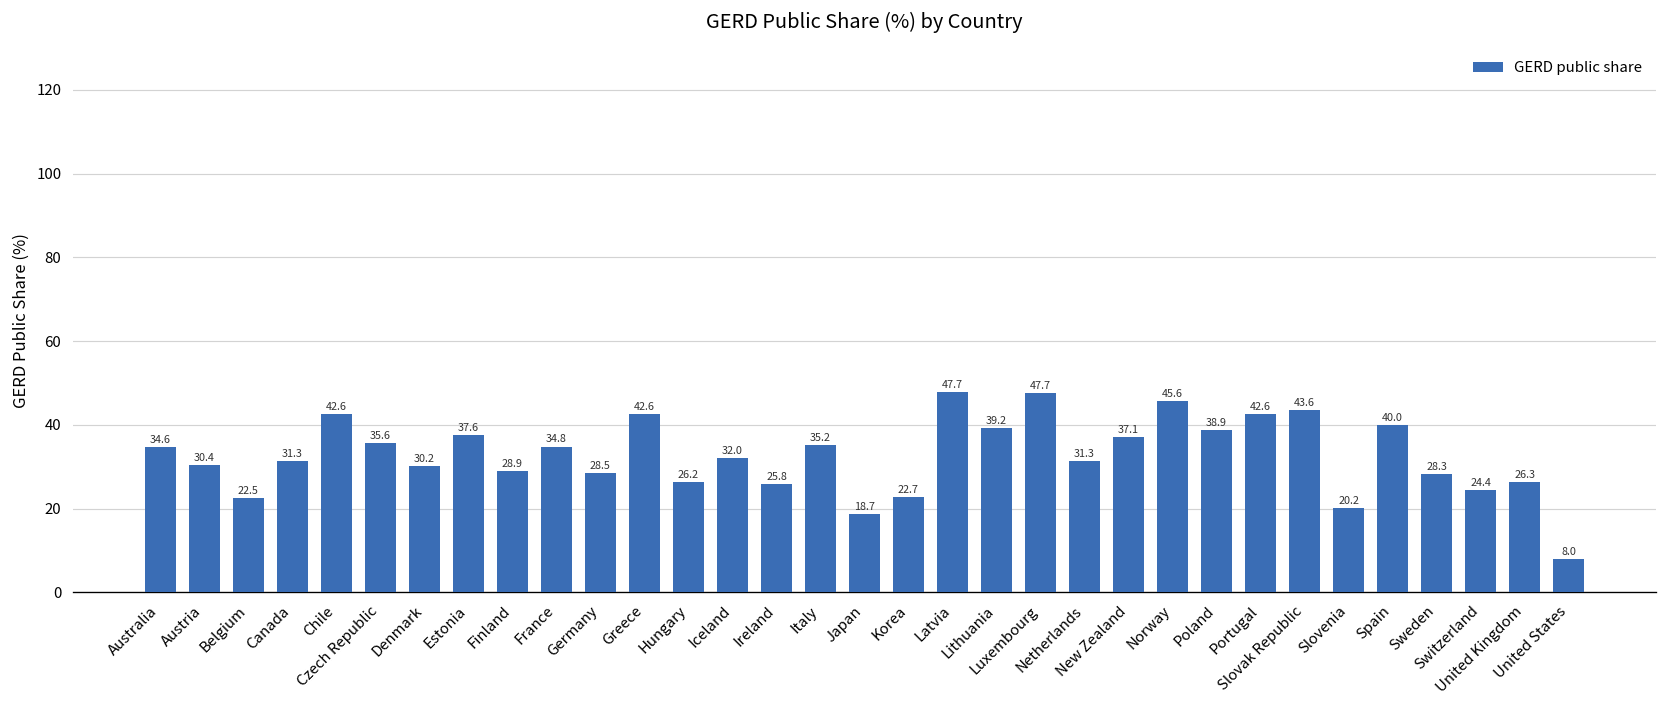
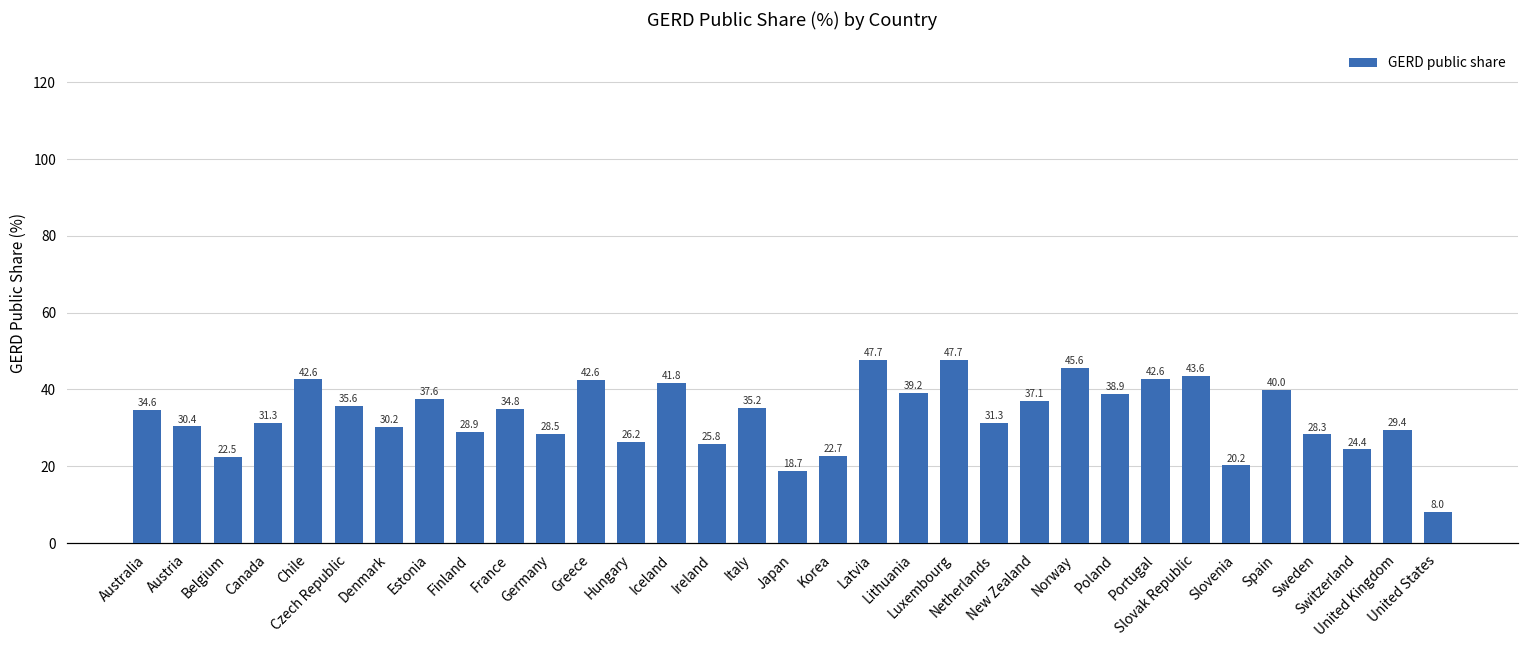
  {
    "Australia": 34.6,
    "Austria": 30.4,
    "Belgium": 22.5,
    "Canada": 31.3,
    "Chile": 42.6,
    "Czech Republic": 35.6,
    "Denmark": 30.2,
    "Estonia": 37.6,
    "Finland": 28.9,
    "France": 34.8,
    "Germany": 28.5,
    "Greece": 42.6,
    "Hungary": 26.2,
-   "Iceland": 32.0,
+   "Iceland": 41.8,
    "Ireland": 25.8,
    "Italy": 35.2,
    "Japan": 18.7,
    "Korea": 22.7,
    "Latvia": 47.7,
    "Lithuania": 39.2,
    "Luxembourg": 47.7,
    "Netherlands": 31.3,
    "New Zealand": 37.1,
    "Norway": 45.6,
    "Poland": 38.9,
    "Portugal": 42.6,
    "Slovak Republic": 43.6,
    "Slovenia": 20.2,
    "Spain": 40.0,
    "Sweden": 28.3,
    "Switzerland": 24.4,
-   "United Kingdom": 26.3,
+   "United Kingdom": 29.4,
    "United States": 8.0
  }
